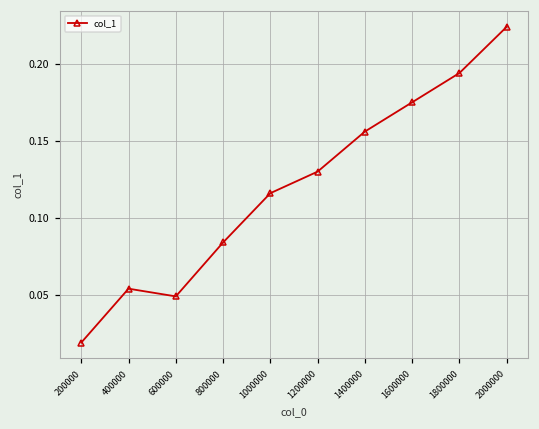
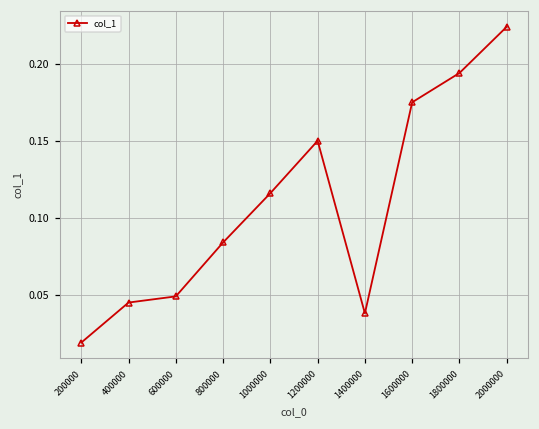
  {
    "200000": 0.019,
-   "400000": 0.054,
+   "400000": 0.045,
    "600000": 0.049,
    "800000": 0.084,
    "1000000": 0.116,
-   "1200000": 0.13,
-   "1400000": 0.156,
+   "1200000": 0.15,
+   "1400000": 0.038,
    "1600000": 0.175,
    "1800000": 0.194,
    "2000000": 0.224
  }
